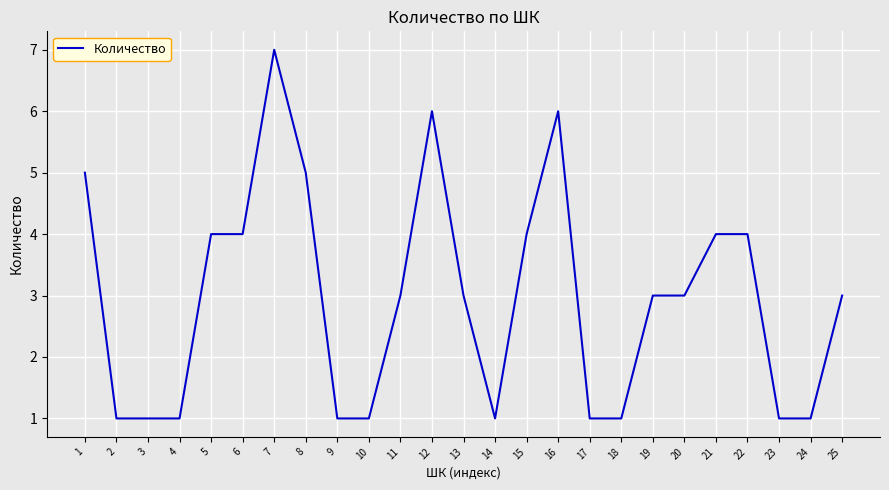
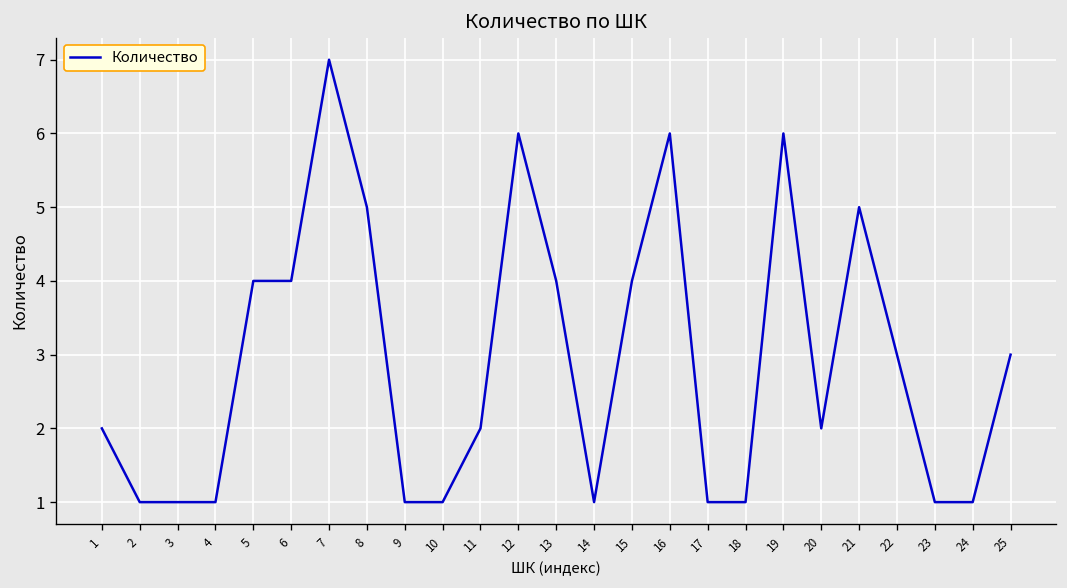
  {
-   "1": 5,
+   "1": 2,
    "2": 1,
    "3": 1,
    "4": 1,
    "5": 4,
    "6": 4,
    "7": 7,
    "8": 5,
    "9": 1,
    "10": 1,
-   "11": 3,
+   "11": 2,
    "12": 6,
-   "13": 3,
+   "13": 4,
    "14": 1,
    "15": 4,
    "16": 6,
    "17": 1,
    "18": 1,
-   "19": 3,
-   "20": 3,
-   "21": 4,
-   "22": 4,
+   "19": 6,
+   "20": 2,
+   "21": 5,
+   "22": 3,
    "23": 1,
    "24": 1,
    "25": 3
  }
